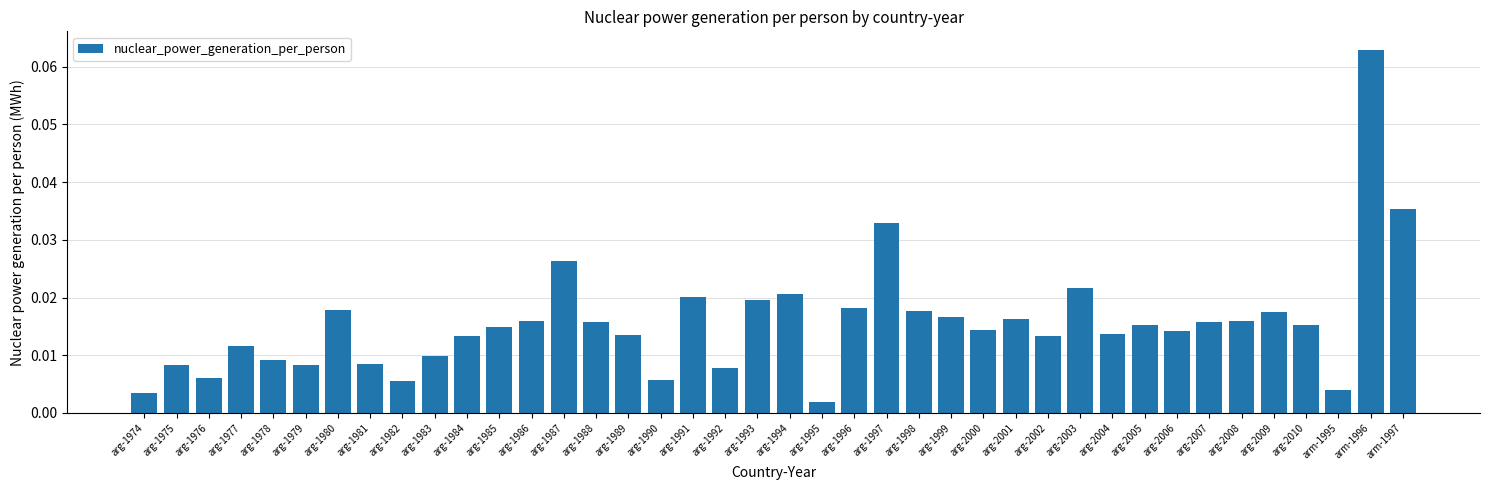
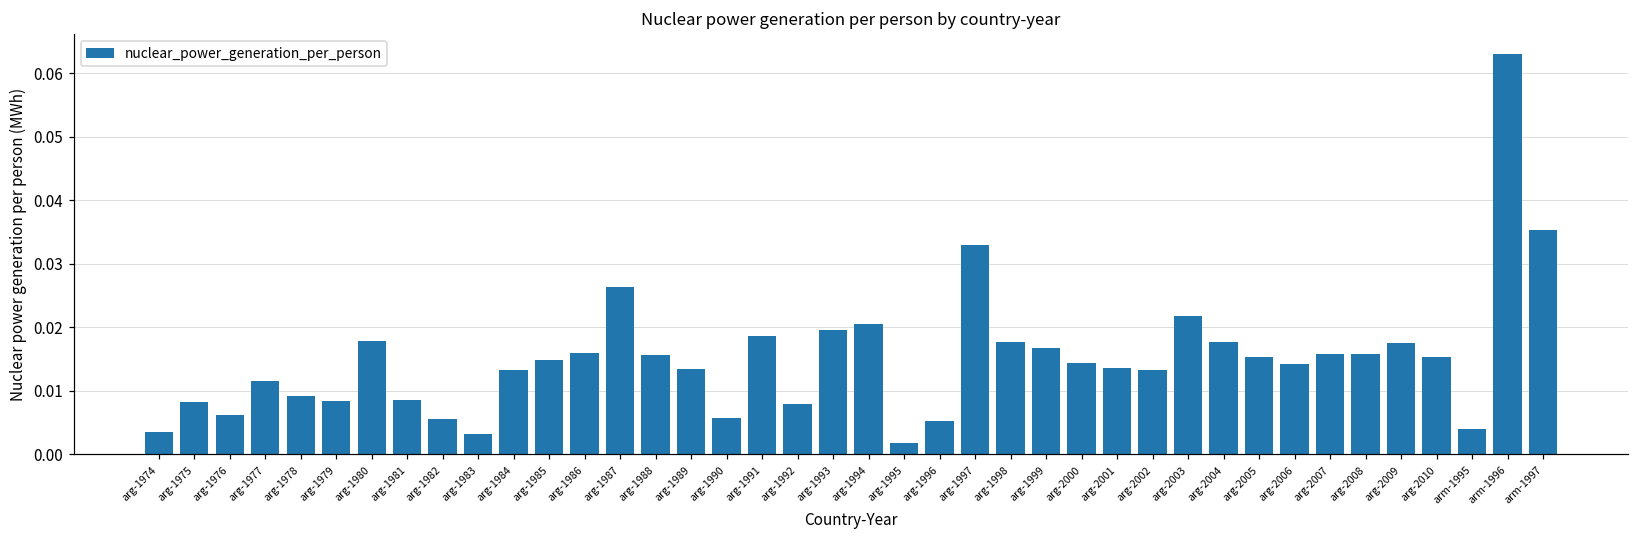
  {
    "arg-1974": 0.003,
    "arg-1975": 0.008,
    "arg-1976": 0.006,
    "arg-1977": 0.012,
    "arg-1978": 0.009,
    "arg-1979": 0.008,
    "arg-1980": 0.018,
    "arg-1981": 0.008,
    "arg-1982": 0.006,
-   "arg-1983": 0.010,
+   "arg-1983": 0.003,
    "arg-1984": 0.013,
    "arg-1985": 0.015,
    "arg-1986": 0.016,
    "arg-1987": 0.026,
    "arg-1988": 0.016,
    "arg-1989": 0.013,
    "arg-1990": 0.006,
-   "arg-1991": 0.020,
+   "arg-1991": 0.019,
    "arg-1992": 0.008,
    "arg-1993": 0.020,
    "arg-1994": 0.021,
    "arg-1995": 0.002,
-   "arg-1996": 0.018,
+   "arg-1996": 0.005,
    "arg-1997": 0.033,
    "arg-1998": 0.018,
    "arg-1999": 0.017,
    "arg-2000": 0.014,
-   "arg-2001": 0.016,
+   "arg-2001": 0.014,
    "arg-2002": 0.013,
    "arg-2003": 0.022,
-   "arg-2004": 0.014,
+   "arg-2004": 0.018,
    "arg-2005": 0.015,
    "arg-2006": 0.014,
    "arg-2007": 0.016,
    "arg-2008": 0.016,
    "arg-2009": 0.018,
    "arg-2010": 0.015,
    "arm-1995": 0.004,
    "arm-1996": 0.063,
    "arm-1997": 0.035
  }
